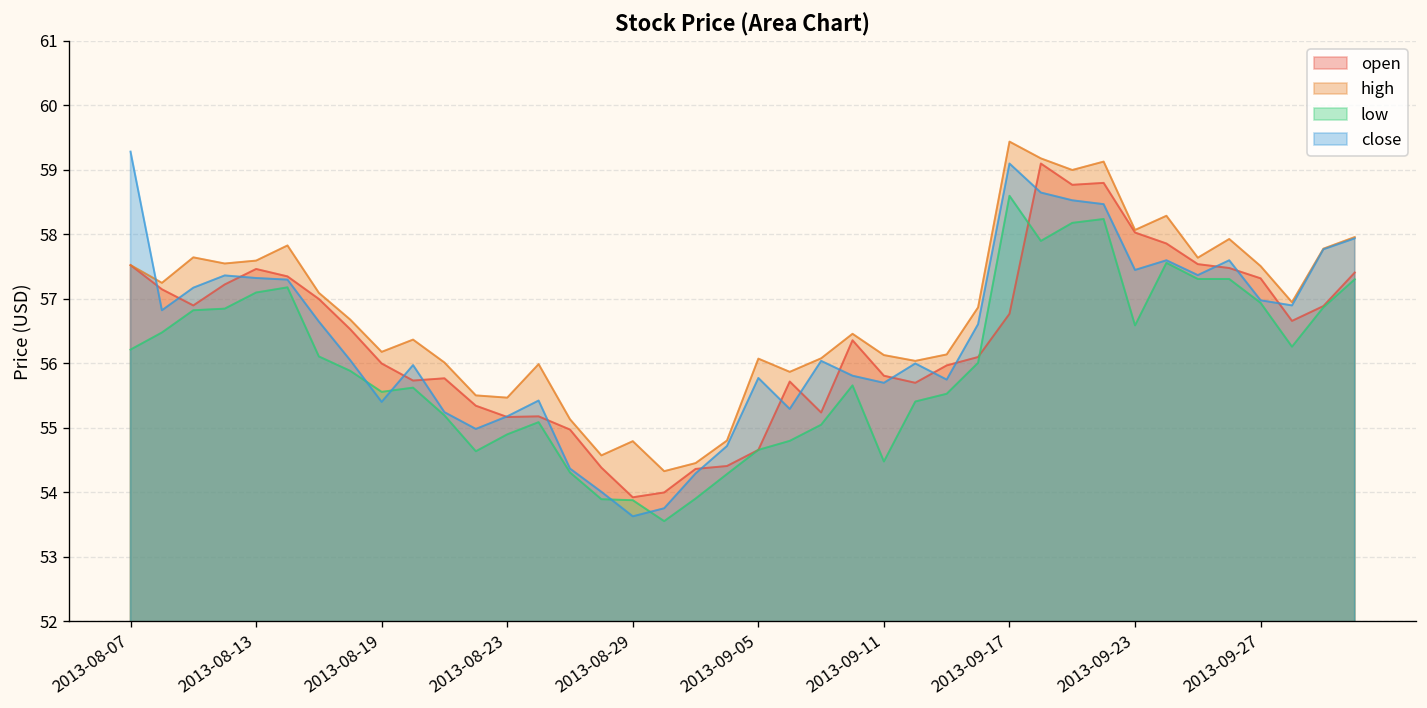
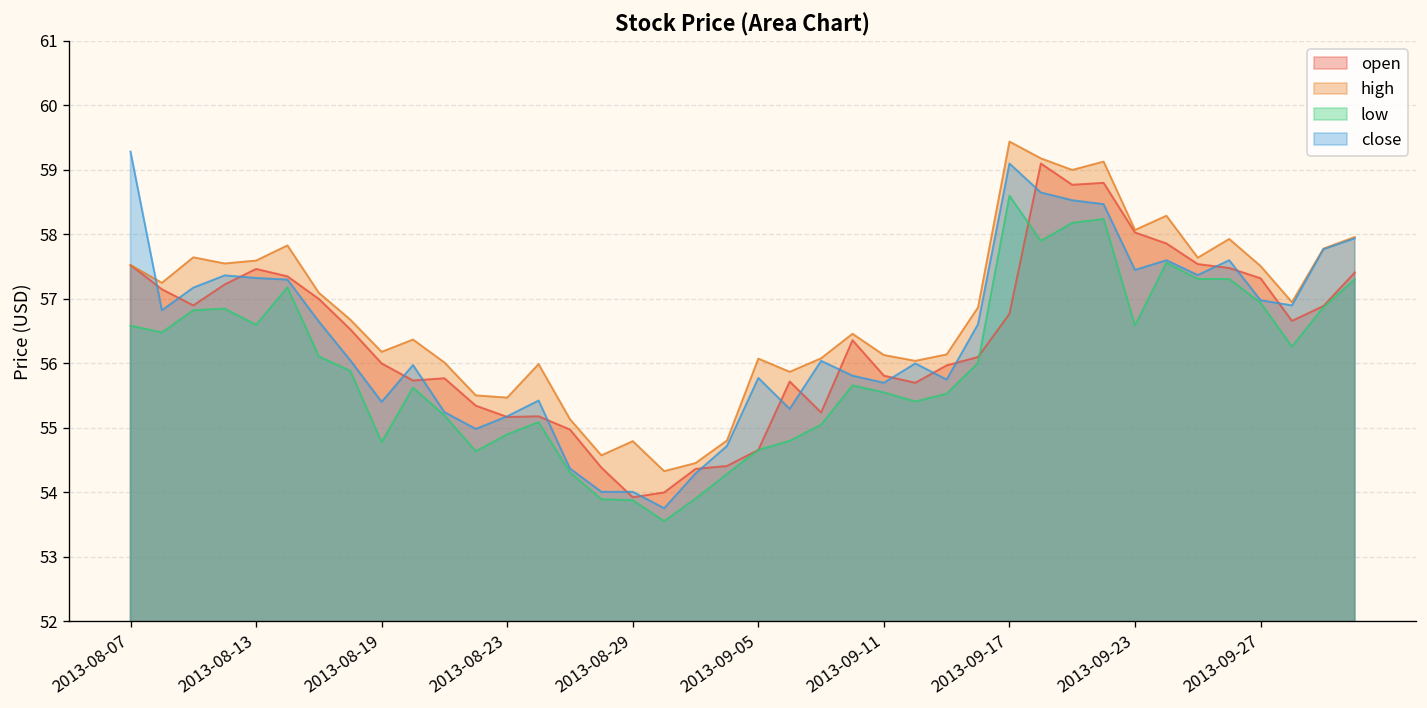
  {
    "low": {
-     "2013-08-07": 56.2,
-     "2013-08-13": 57.1,
-     "2013-08-19": 55.6,
+     "2013-08-07": 56.6,
+     "2013-08-13": 56.6,
+     "2013-08-19": 54.8,
      "2013-08-23": 54.9,
-     "2013-09-11": 54.5,
+     "2013-09-11": 55.6,
      "2013-09-17": 58.6,
      "2013-09-23": 56.6
    },
    "close": {
      "2013-08-07": 59.3,
      "2013-08-13": 57.3,
      "2013-08-19": 55.4,
-     "2013-08-29": 53.6,
+     "2013-08-29": 54.0,
      "2013-09-05": 55.8,
      "2013-09-11": 55.7,
      "2013-09-17": 59.1,
      "2013-09-23": 57.5
    }
  }
